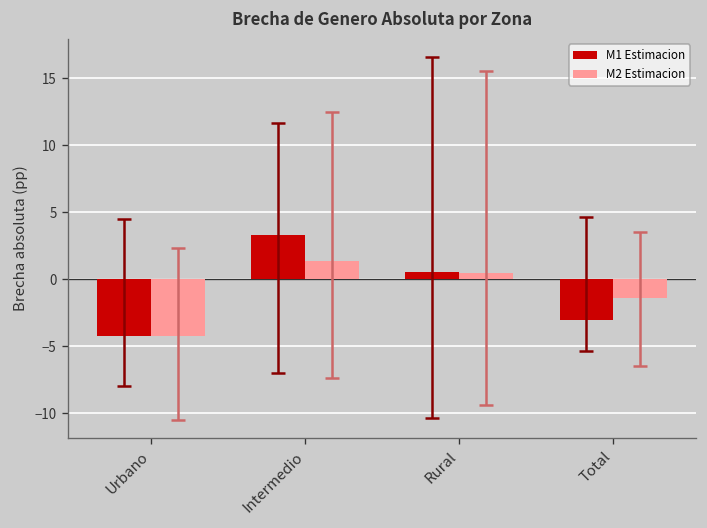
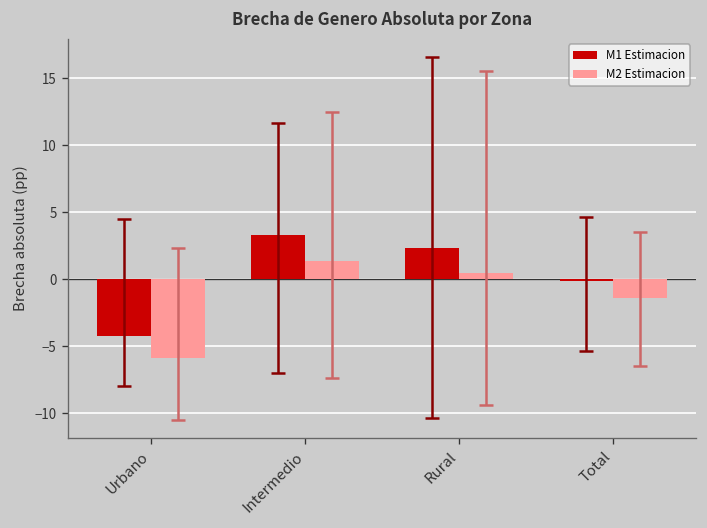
  {
    "M1 Estimacion": {
      "Urbano": -4.2,
      "Intermedio": 3.3,
-     "Rural": 0.5,
-     "Total": -3.0
+     "Rural": 2.4,
+     "Total": -0.2
    },
    "M2 Estimacion": {
-     "Urbano": -4.2,
+     "Urbano": -5.9,
      "Intermedio": 1.3,
      "Rural": 0.5,
      "Total": -1.4
    }
  }
